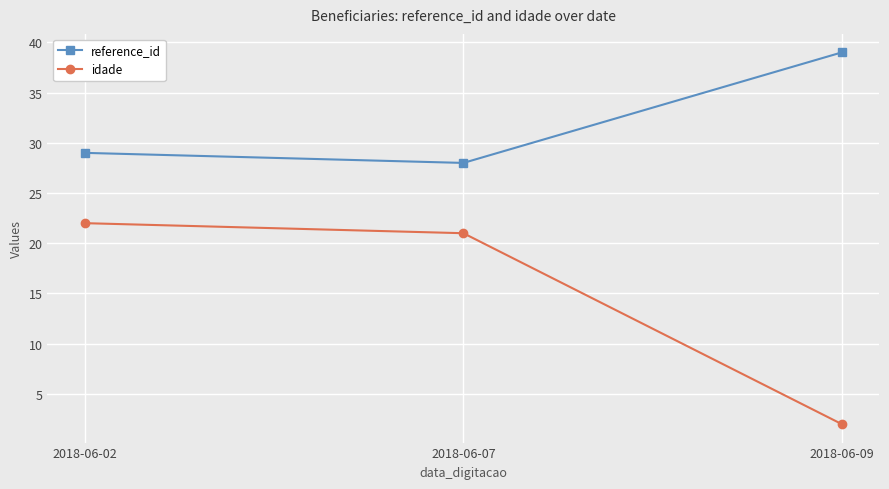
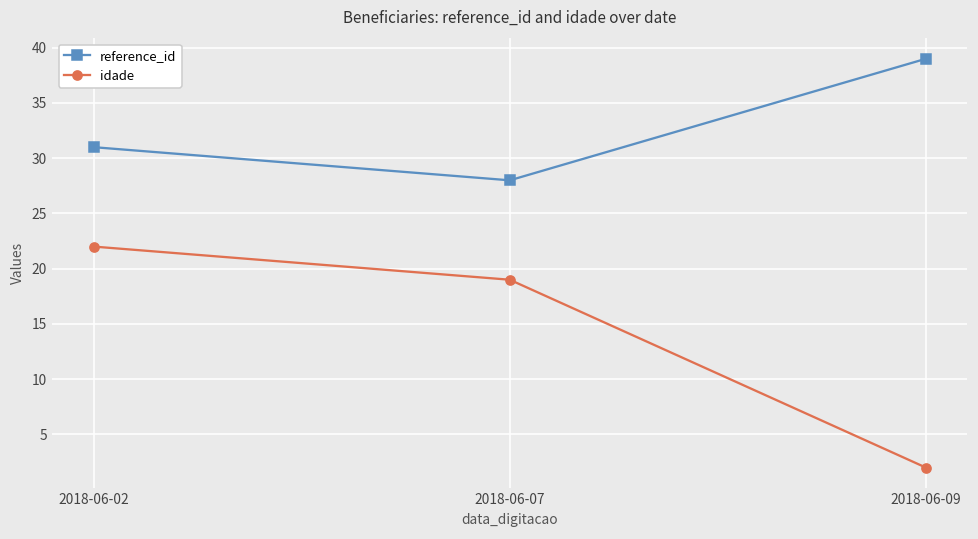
  {
    "reference_id": {
-     "2018-06-02": 29,
+     "2018-06-02": 31,
      "2018-06-07": 28,
      "2018-06-09": 39
    },
    "idade": {
      "2018-06-02": 22,
-     "2018-06-07": 21,
+     "2018-06-07": 19,
      "2018-06-09": 2
    }
  }
